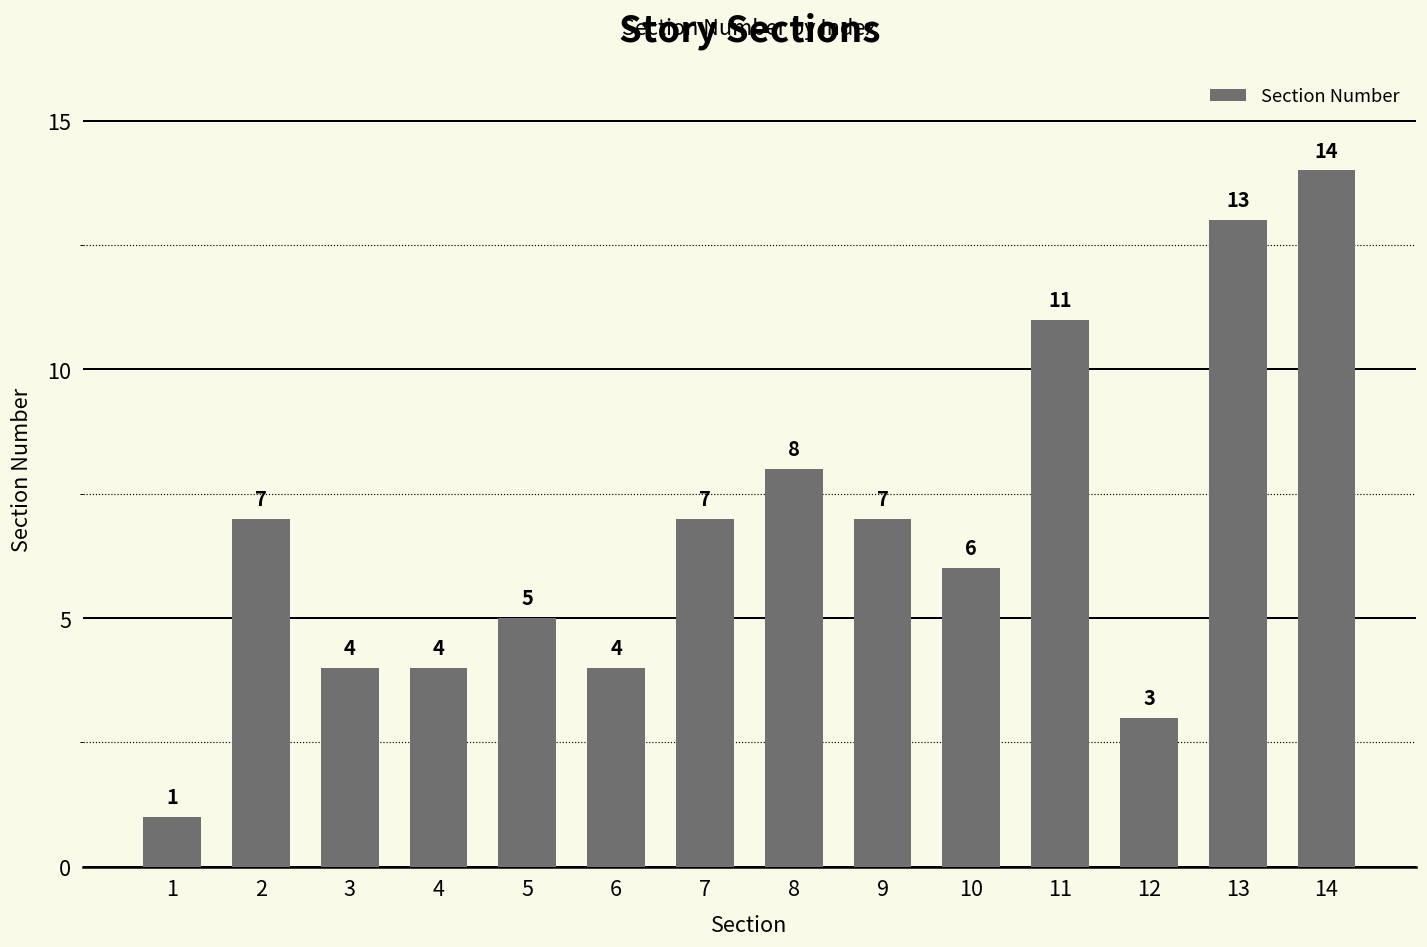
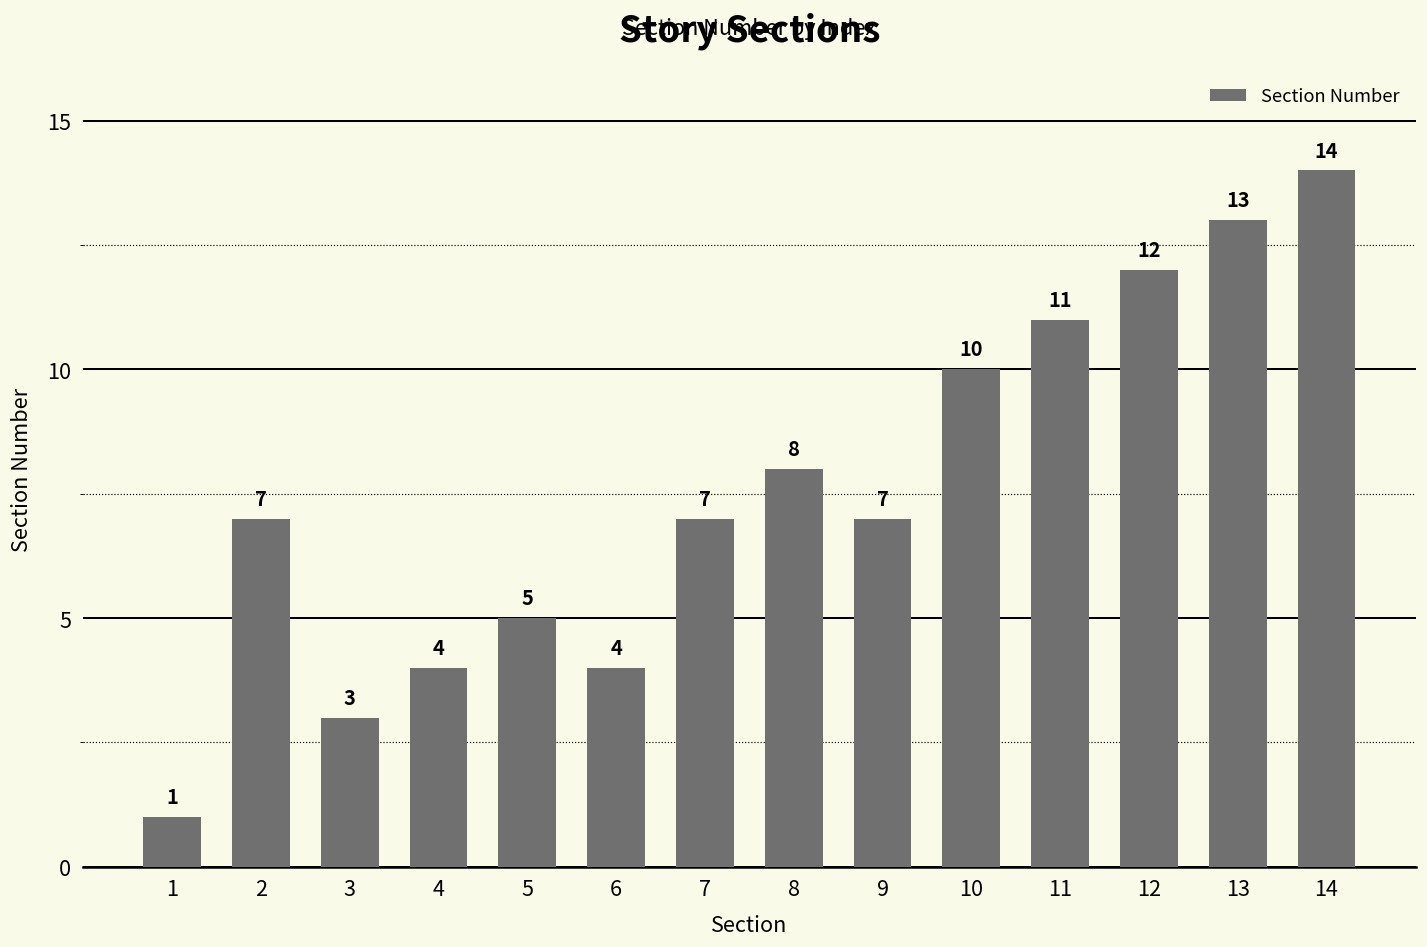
  {
    "1": 1,
    "2": 7,
-   "3": 4,
+   "3": 3,
    "4": 4,
    "5": 5,
    "6": 4,
    "7": 7,
    "8": 8,
    "9": 7,
-   "10": 6,
+   "10": 10,
    "11": 11,
-   "12": 3,
+   "12": 12,
    "13": 13,
    "14": 14
  }
